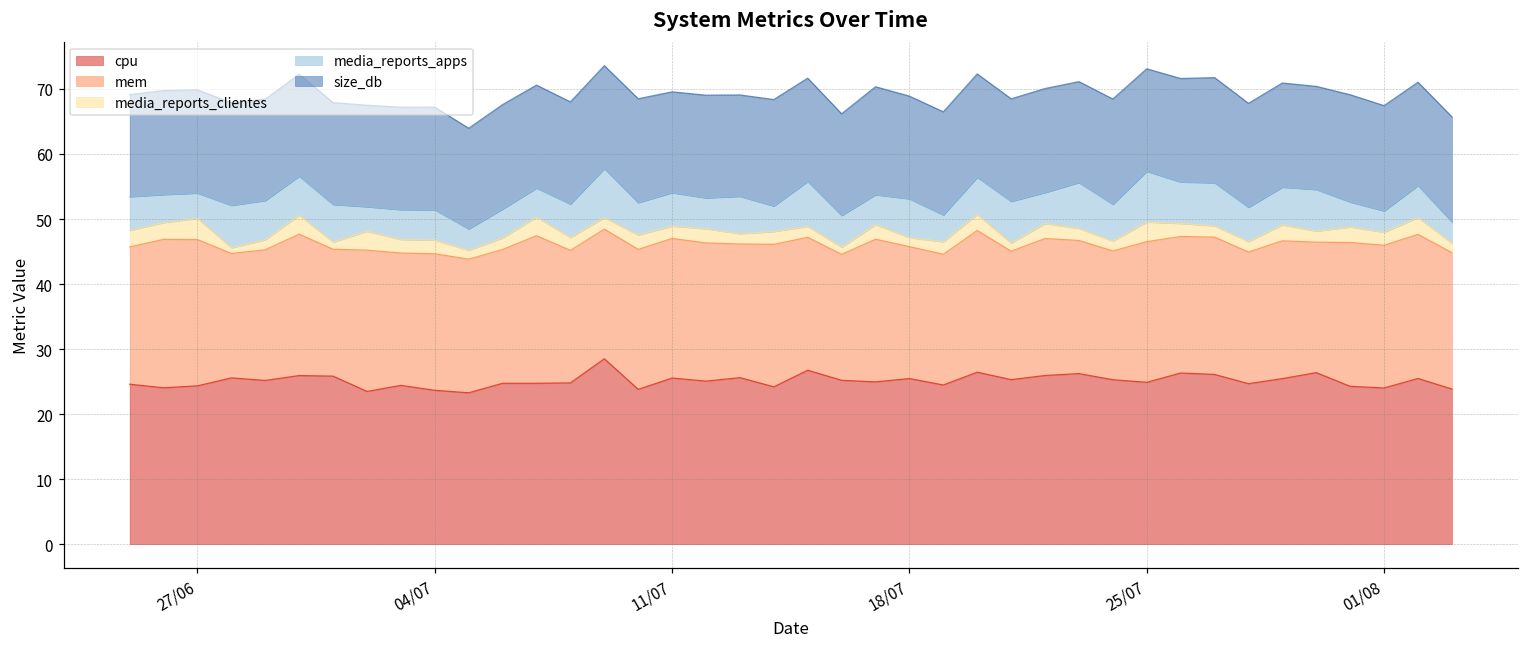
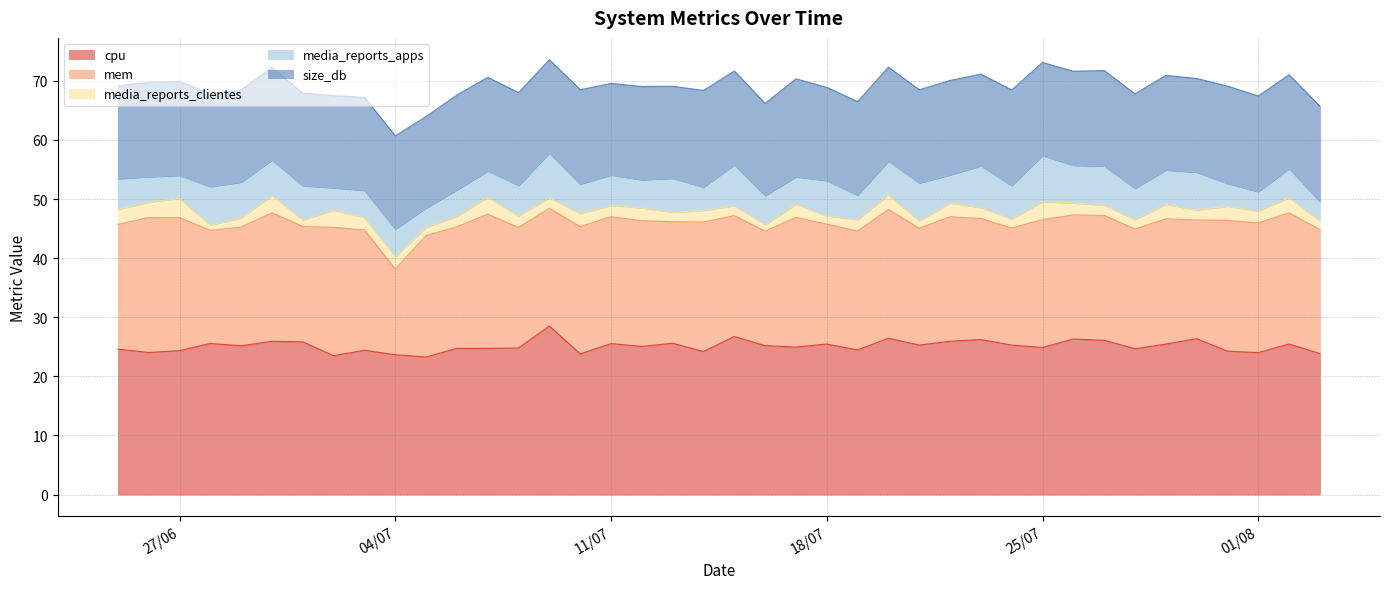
  {
    "cpu": {
      "27/06": 24,
      "04/07": 24,
      "11/07": 26,
      "18/07": 25,
      "25/07": 25,
      "01/08": 24
    },
    "mem": {
      "27/06": 22,
-     "04/07": 21,
+     "04/07": 14,
      "11/07": 21,
      "18/07": 20,
      "25/07": 22,
      "01/08": 22
    },
    "media_reports_clientes": {
      "27/06": 3,
      "04/07": 2,
      "11/07": 2,
      "18/07": 1,
      "25/07": 3,
      "01/08": 2
    },
    "media_reports_apps": {
      "27/06": 4,
      "04/07": 5,
      "11/07": 5,
      "18/07": 6,
      "25/07": 8,
      "01/08": 3
    },
    "size_db": {
      "11/07": 16,
      "18/07": 16,
      "25/07": 16,
      "01/08": 16
    }
  }
